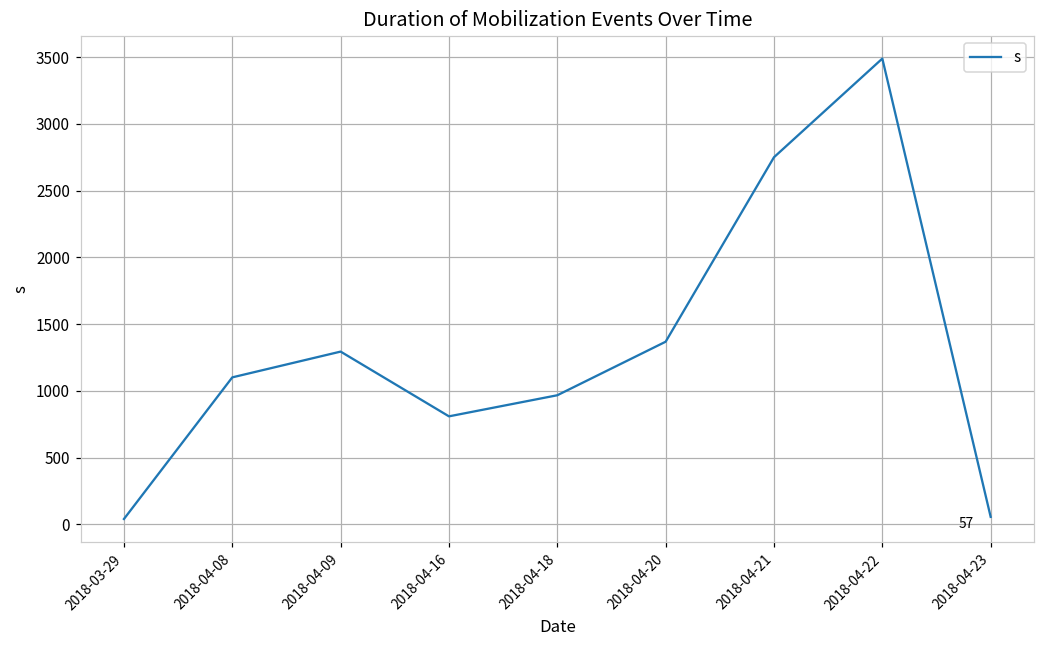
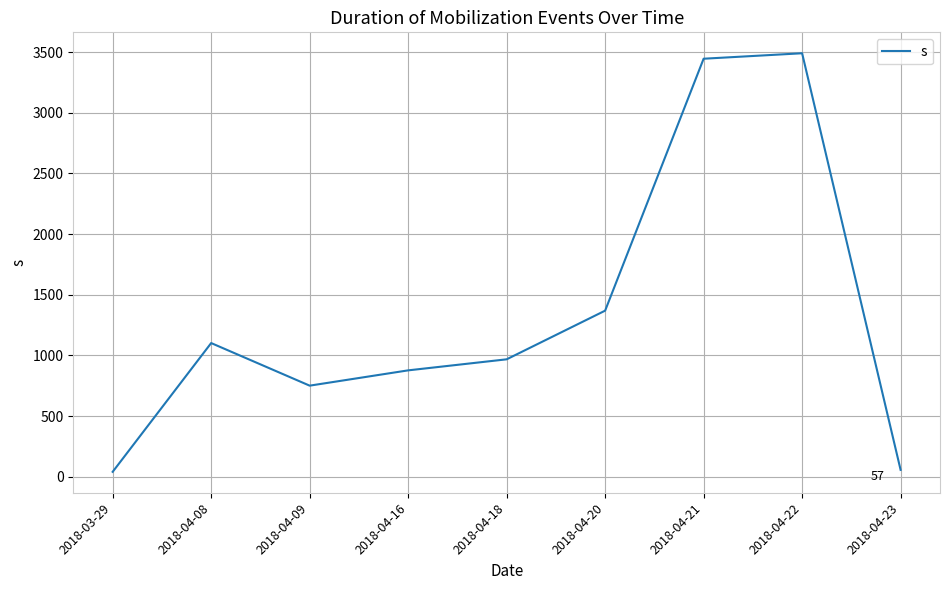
  {
    "2018-03-29": 40,
    "2018-04-08": 1100,
-   "2018-04-09": 1300,
-   "2018-04-16": 810,
+   "2018-04-09": 750,
+   "2018-04-16": 880,
    "2018-04-18": 970,
    "2018-04-20": 1370,
-   "2018-04-21": 2750,
+   "2018-04-21": 3450,
    "2018-04-22": 3490
  }
